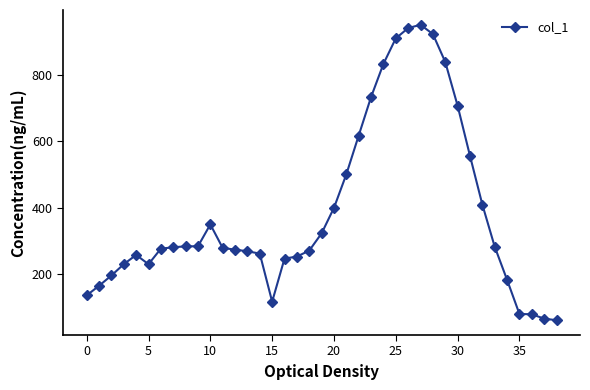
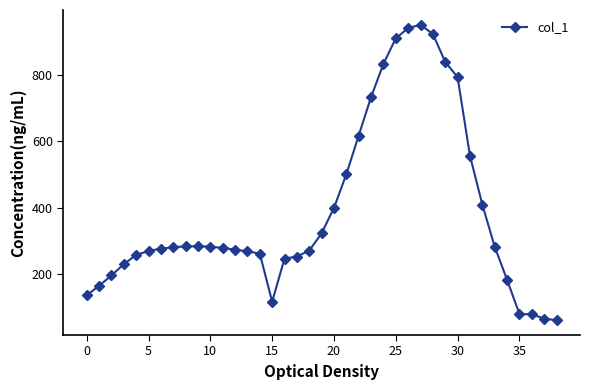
  {
    "0": 140,
-   "5": 230,
-   "10": 350,
+   "5": 270,
+   "10": 280,
    "15": 120,
    "20": 400,
    "25": 910,
-   "30": 710,
+   "30": 790,
    "35": 80
  }
